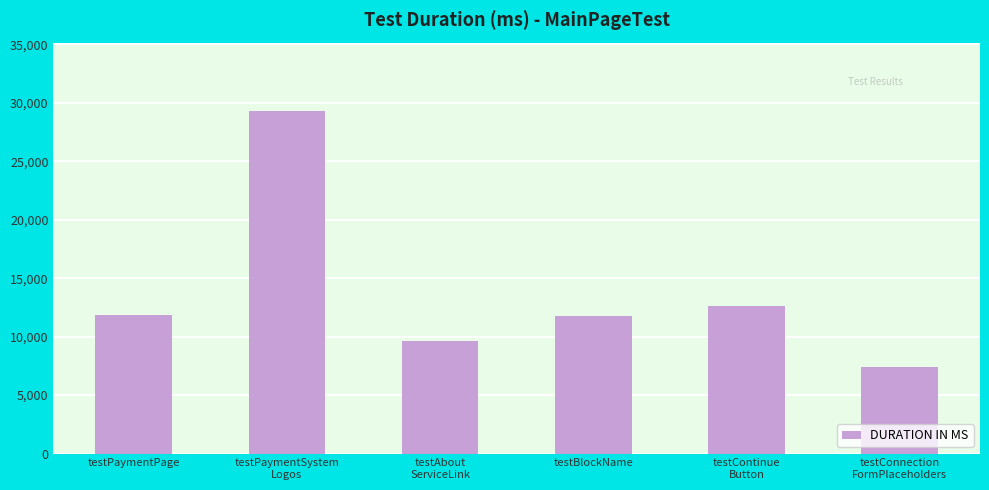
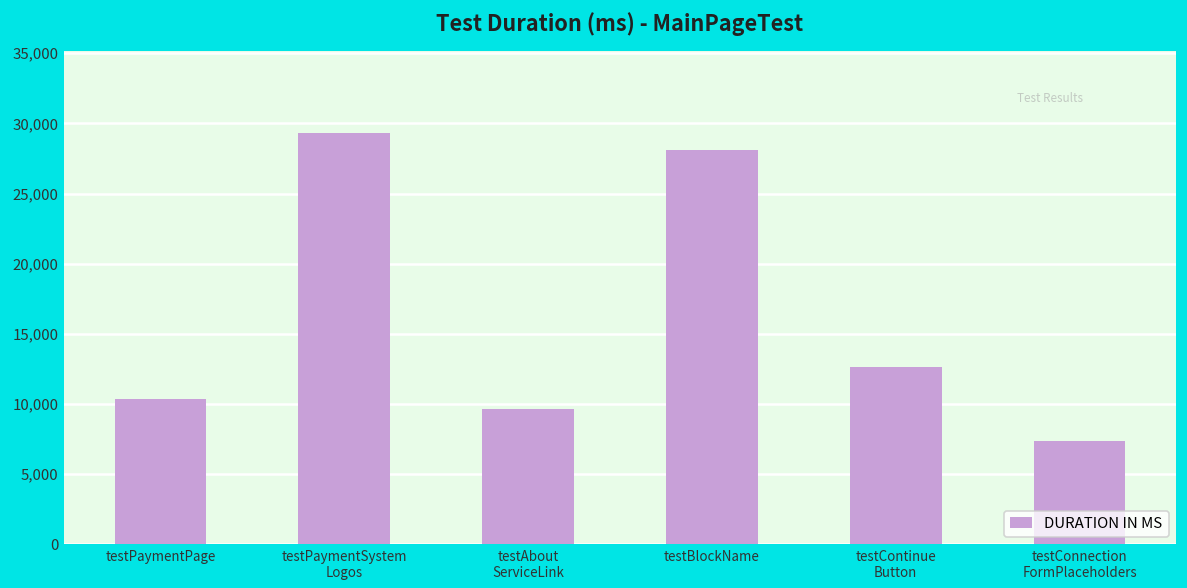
  {
-   "testPaymentPage": "11,800",
+   "testPaymentPage": "10,300",
    "testPaymentSystem Logos": "29,300",
    "testAbout ServiceLink": "9,700",
-   "testBlockName": "11,800",
+   "testBlockName": "28,100",
    "testContinue Button": "12,600",
    "testConnection FormPlaceholders": "7,400"
  }
